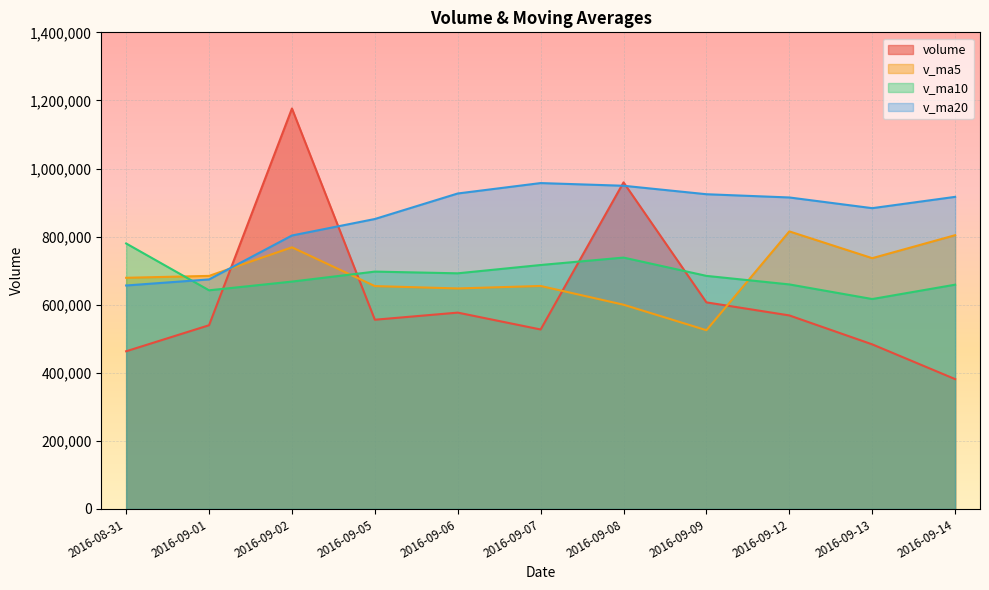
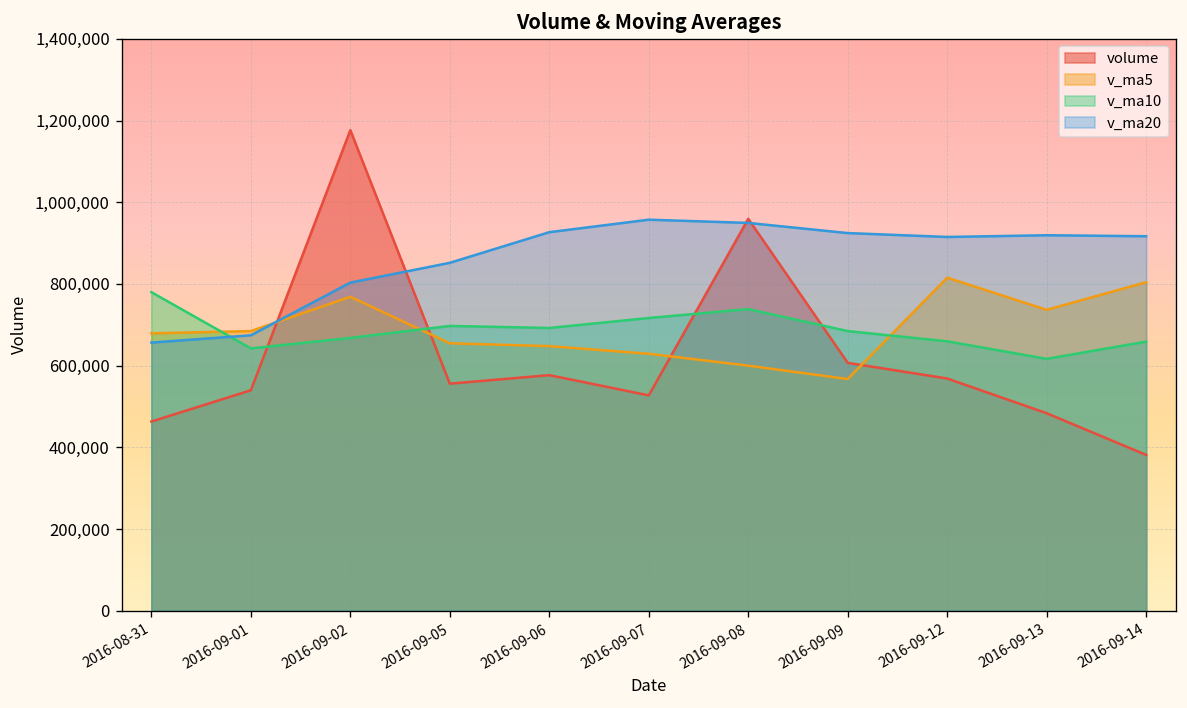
  {
    "volume": {
      "2016-08-31": "460,000",
      "2016-09-01": "540,000",
      "2016-09-02": "1,180,000",
      "2016-09-05": "560,000",
      "2016-09-06": "580,000",
      "2016-09-07": "530,000",
      "2016-09-08": "960,000",
      "2016-09-09": "610,000",
      "2016-09-12": "570,000",
      "2016-09-13": "480,000",
      "2016-09-14": "380,000"
    },
    "v_ma5": {
      "2016-08-31": "680,000",
      "2016-09-01": "680,000",
      "2016-09-02": "770,000",
      "2016-09-05": "650,000",
      "2016-09-06": "650,000",
-     "2016-09-07": "650,000",
+     "2016-09-07": "630,000",
      "2016-09-08": "600,000",
-     "2016-09-09": "530,000",
+     "2016-09-09": "570,000",
      "2016-09-12": "820,000",
      "2016-09-13": "740,000",
      "2016-09-14": "800,000"
    },
    "v_ma10": {
      "2016-08-31": "780,000",
      "2016-09-01": "640,000",
      "2016-09-02": "670,000",
      "2016-09-05": "700,000",
      "2016-09-06": "690,000",
      "2016-09-07": "720,000",
      "2016-09-08": "740,000",
      "2016-09-09": "680,000",
      "2016-09-12": "660,000",
      "2016-09-13": "620,000",
      "2016-09-14": "660,000"
    },
    "v_ma20": {
      "2016-08-31": "660,000",
      "2016-09-01": "670,000",
      "2016-09-02": "800,000",
      "2016-09-05": "850,000",
      "2016-09-06": "930,000",
      "2016-09-07": "960,000",
      "2016-09-08": "950,000",
      "2016-09-09": "920,000",
      "2016-09-12": "910,000",
-     "2016-09-13": "880,000",
+     "2016-09-13": "920,000",
      "2016-09-14": "920,000"
    }
  }
